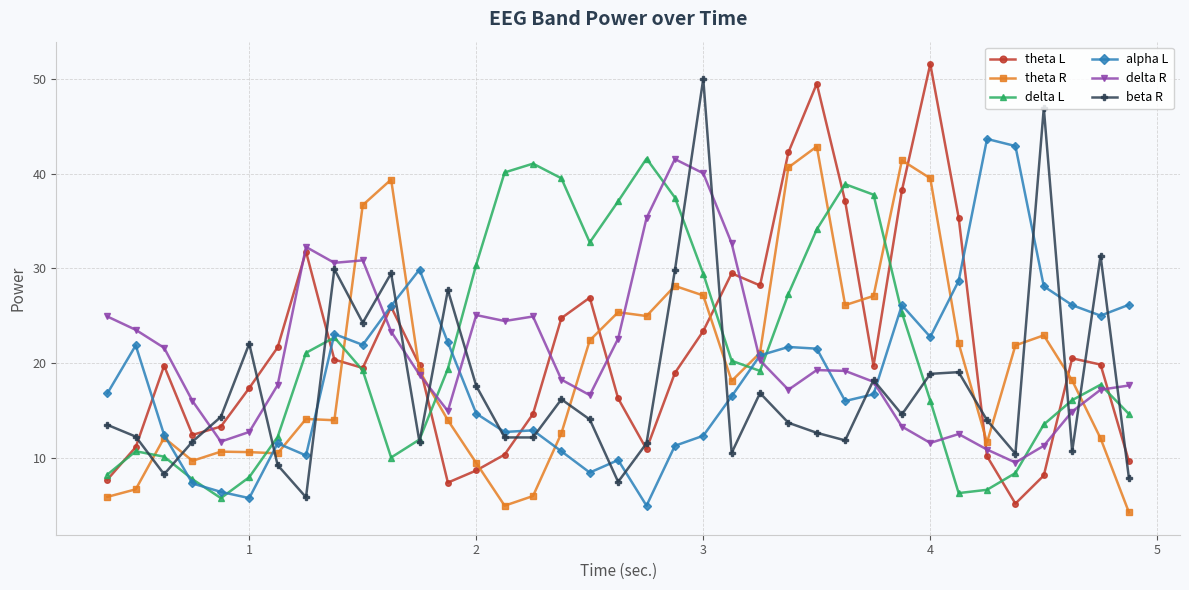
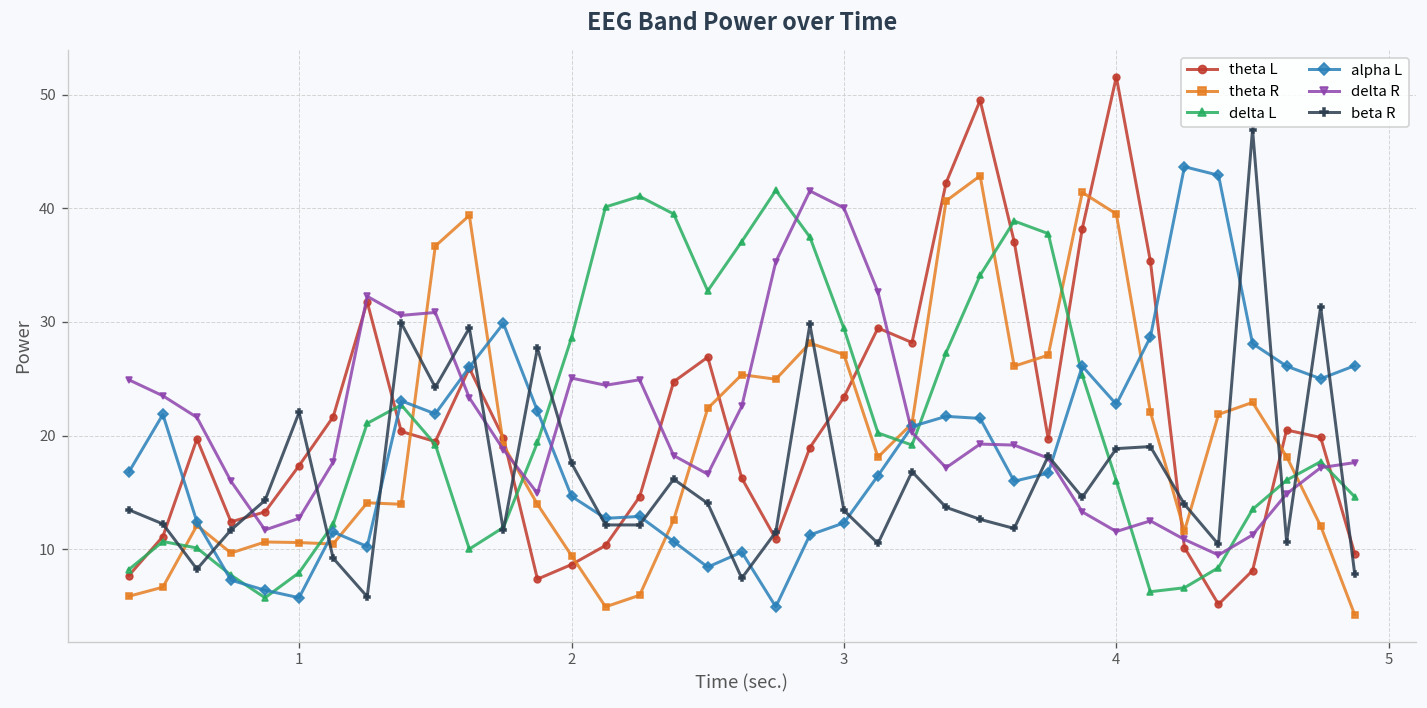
  {
    "theta L": {
      "1": 17,
      "2": 9,
      "3": 23,
      "4": 52
    },
    "theta R": {
      "1": 11,
      "2": 9,
      "3": 27,
      "4": 40
    },
    "delta L": {
      "1": 8,
-     "2": 30,
+     "2": 29,
      "3": 29,
      "4": 16
    },
    "alpha L": {
      "1": 6,
      "2": 15,
      "3": 12,
      "4": 23
    },
    "delta R": {
      "1": 13,
      "2": 25,
      "3": 40,
      "4": 12
    },
    "beta R": {
      "1": 22,
      "2": 18,
-     "3": 50,
+     "3": 13,
      "4": 19
    }
  }
